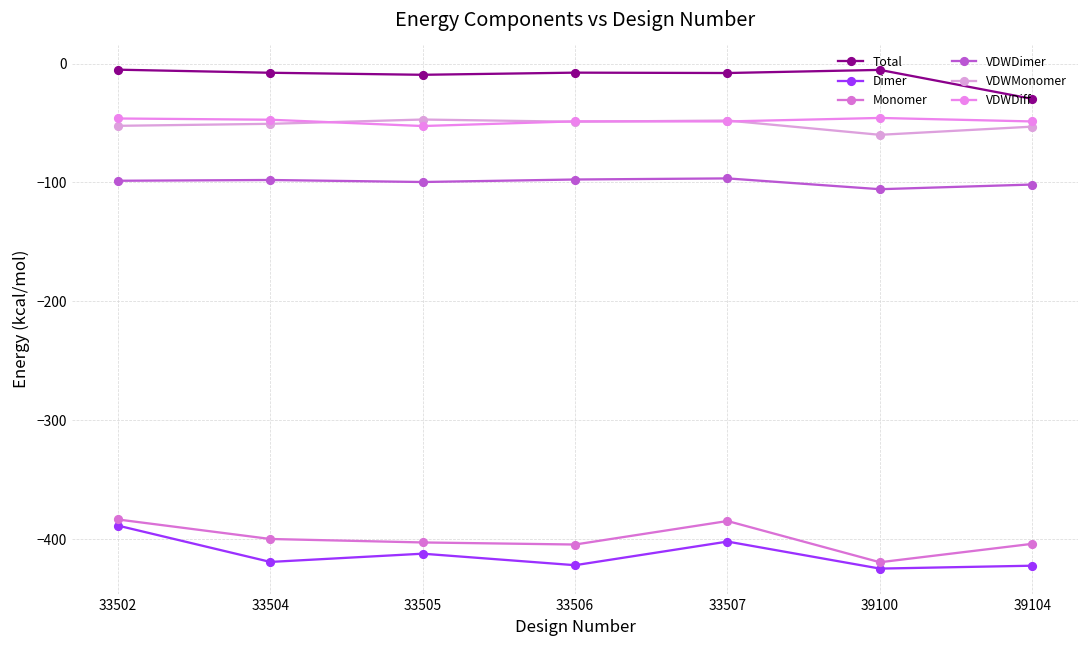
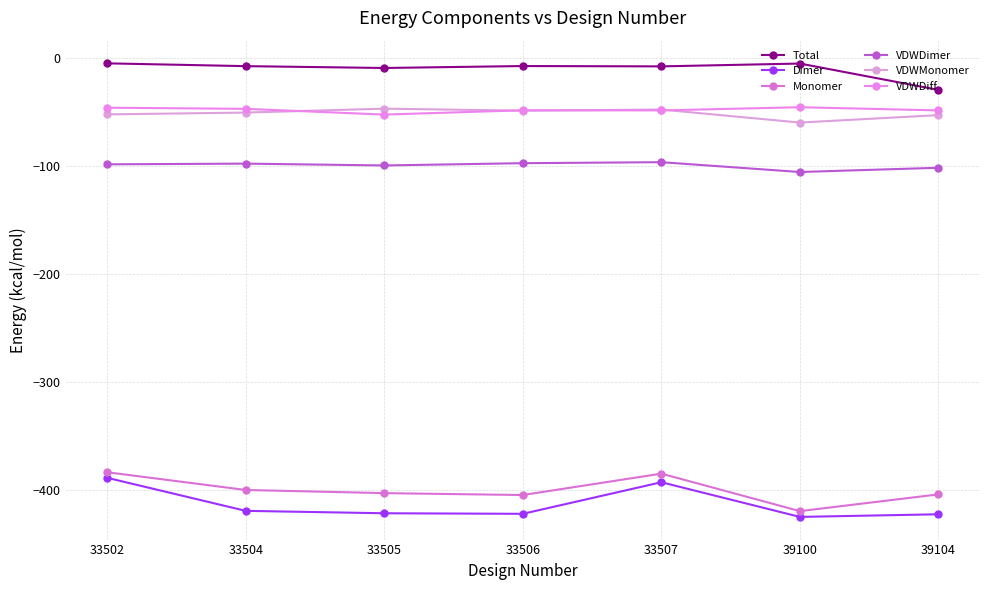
  {
    "Total": {
      "33502": -5,
      "33504": -8,
      "33505": -9,
      "33506": -8,
      "33507": -8,
      "39100": -5,
      "39104": -30
    },
    "Dimer": {
      "33502": -389,
      "33504": -419,
-     "33505": -412,
+     "33505": -421,
      "33506": -422,
-     "33507": -402,
+     "33507": -393,
      "39100": -425,
      "39104": -422
    }
  }
